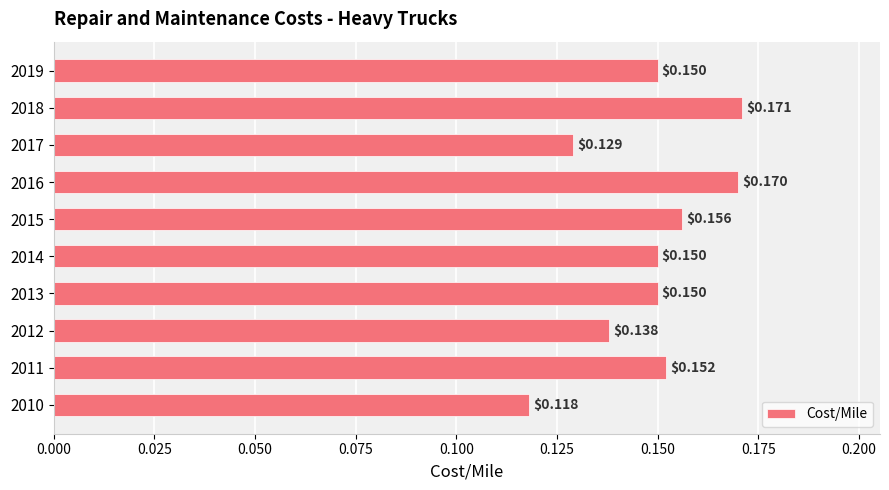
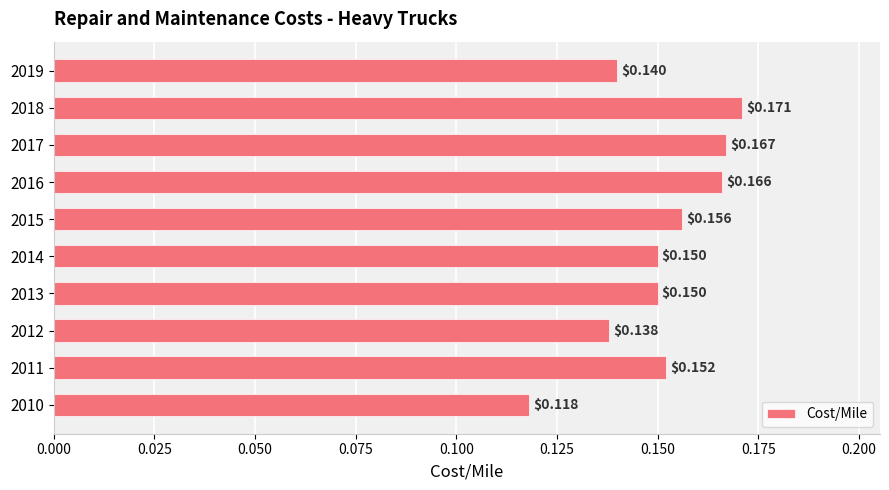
  {
-   "2019": "$0.150",
+   "2019": "$0.140",
    "2018": "$0.171",
-   "2017": "$0.129",
-   "2016": "$0.170",
+   "2017": "$0.167",
+   "2016": "$0.166",
    "2015": "$0.156",
    "2014": "$0.150",
    "2013": "$0.150",
    "2012": "$0.138",
    "2011": "$0.152",
    "2010": "$0.118"
  }
